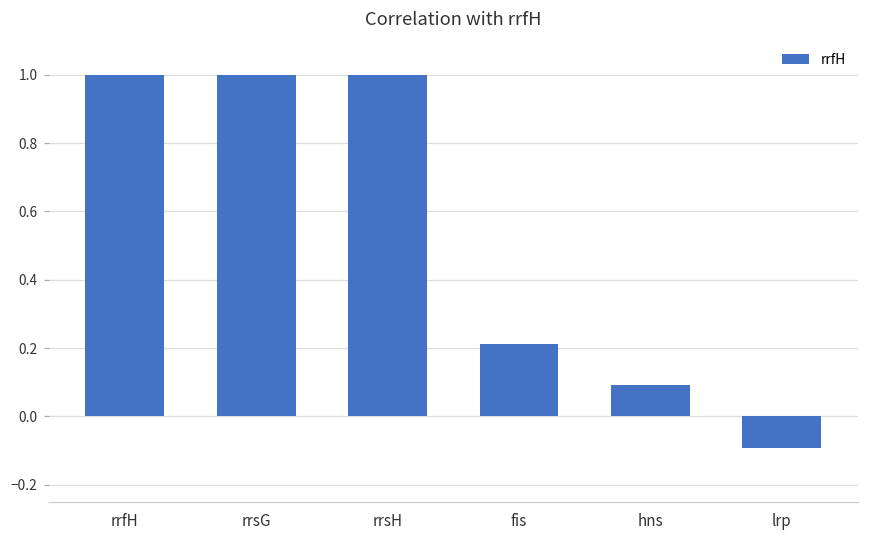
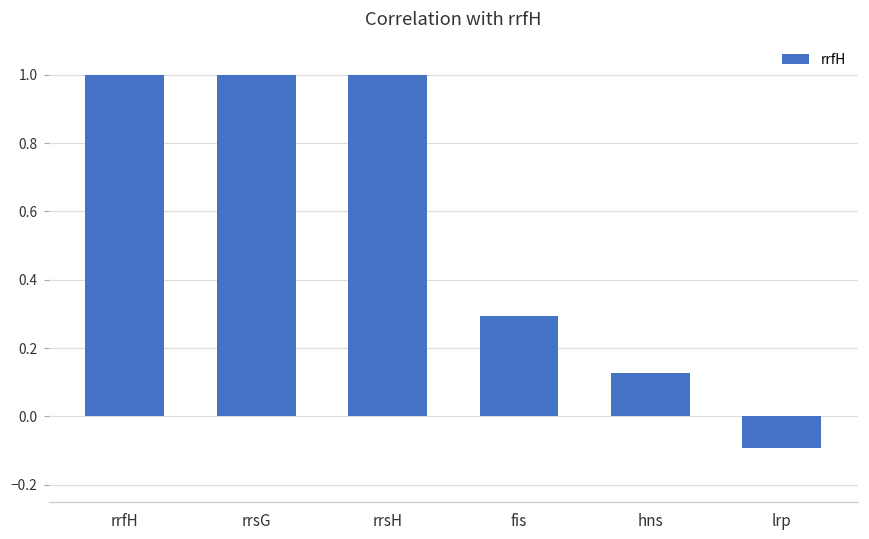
  {
    "rrfH": 1.00,
    "rrsG": 1.00,
    "rrsH": 1.00,
-   "fis": 0.21,
-   "hns": 0.09,
+   "fis": 0.29,
+   "hns": 0.13,
    "lrp": -0.09
  }
